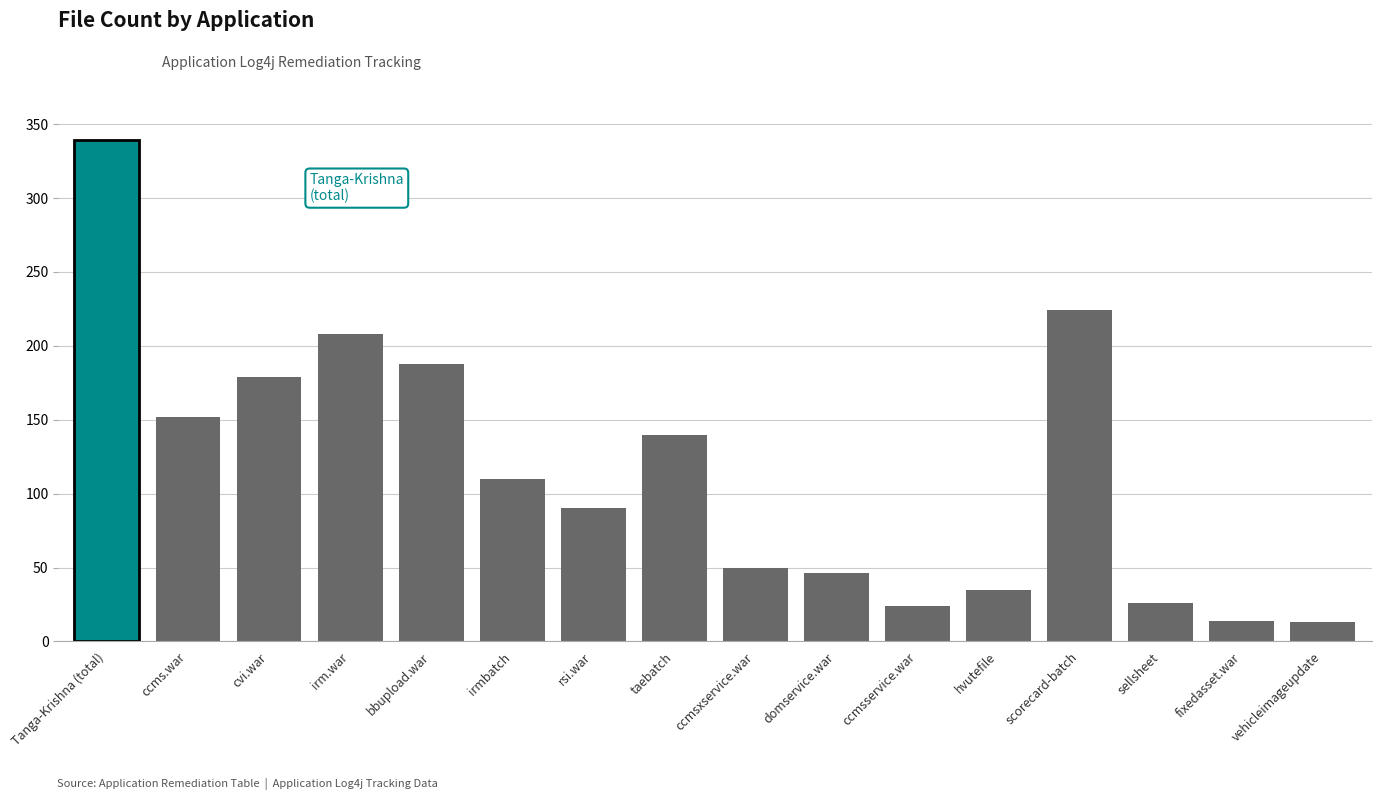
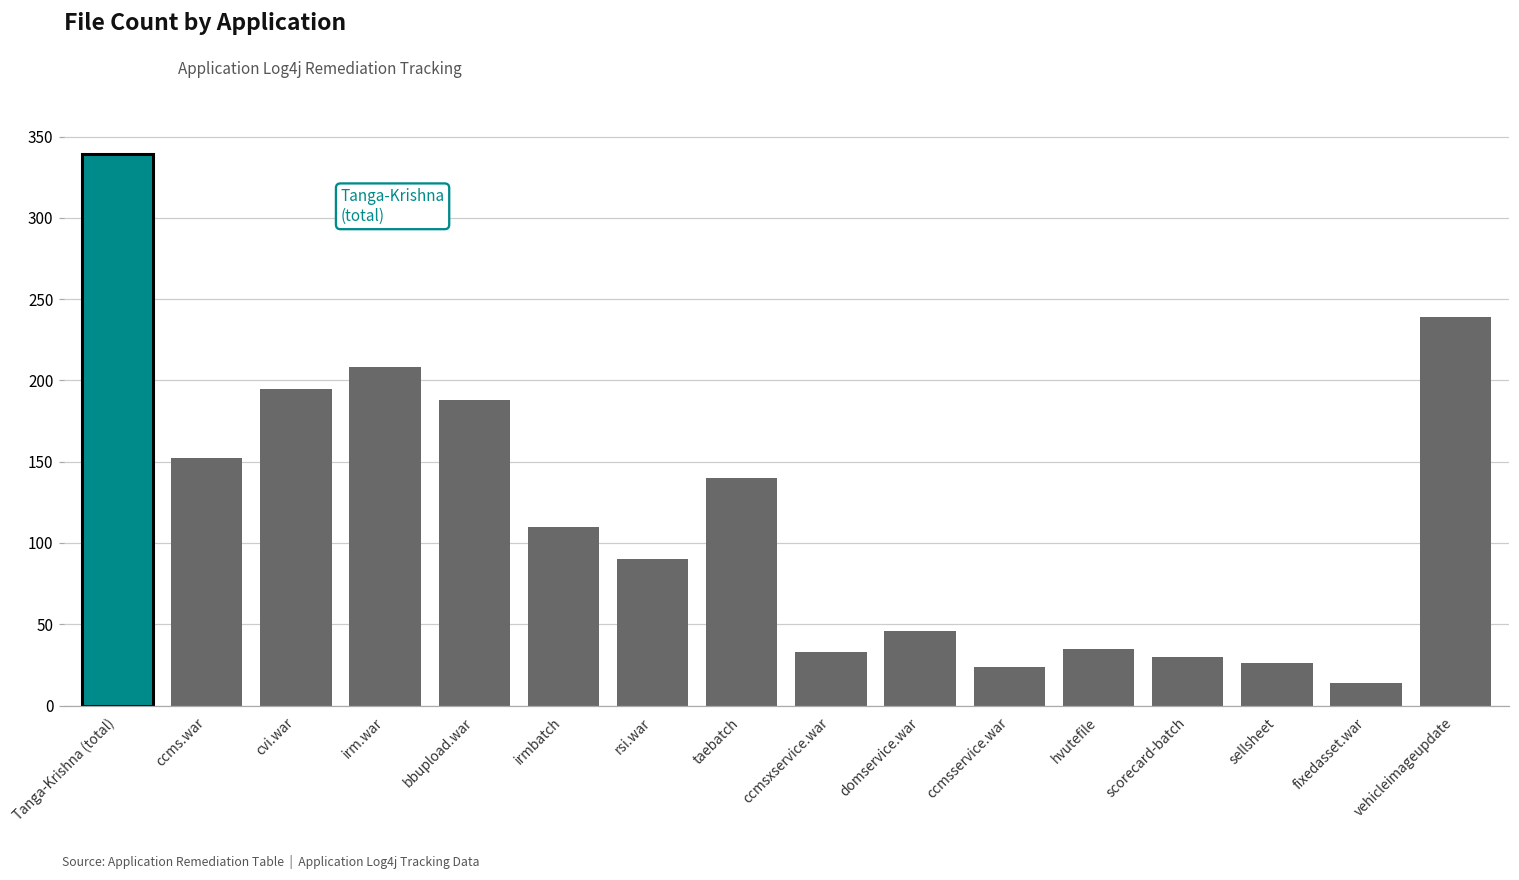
  {
    "Tanga-Krishna (total)": 339,
    "ccms.war": 152,
-   "cvi.war": 179,
+   "cvi.war": 195,
    "irm.war": 208,
    "bbupload.war": 188,
    "irmbatch": 110,
    "rsi.war": 90,
    "taebatch": 140,
-   "ccmsxservice.war": 50,
+   "ccmsxservice.war": 33,
    "domservice.war": 46,
    "ccmsservice.war": 24,
    "hvutefile": 35,
-   "scorecard-batch": 224,
+   "scorecard-batch": 30,
    "sellsheet": 26,
    "fixedasset.war": 14,
-   "vehicleimageupdate": 13
+   "vehicleimageupdate": 239
  }
